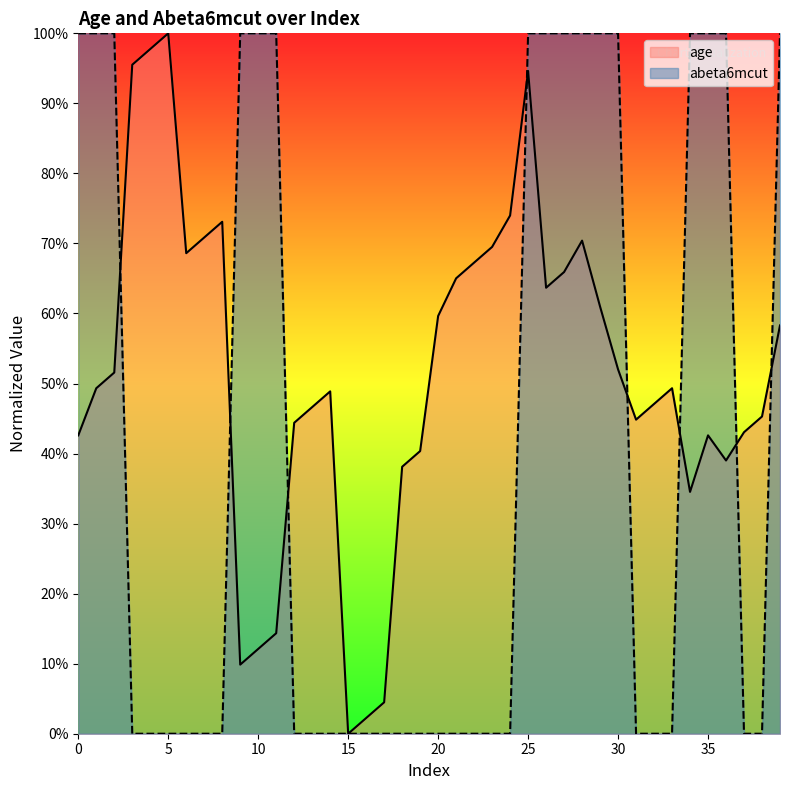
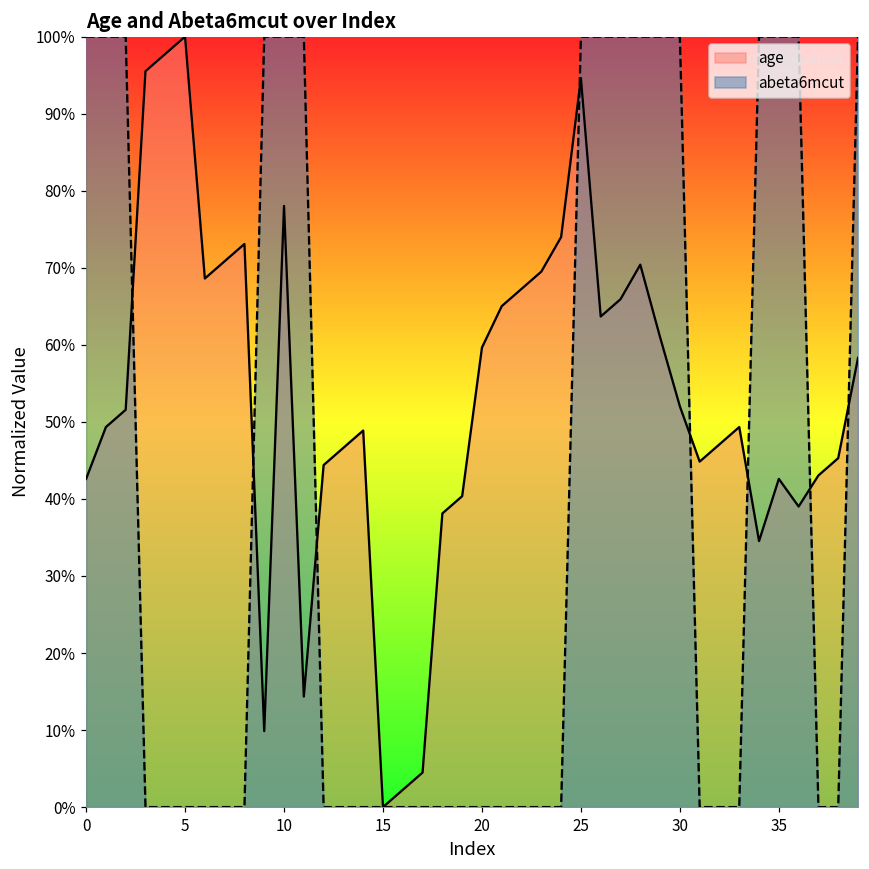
  {
    "age": {
      "0": "43%",
      "5": "100%",
-     "10": "12%",
+     "10": "78%",
      "20": "60%",
      "25": "95%",
      "30": "52%",
      "35": "43%"
    },
    "abeta6mcut": {
      "0": "100%",
      "5": "0%",
      "10": "100%",
      "20": "0%",
      "25": "100%",
      "30": "100%",
      "35": "100%"
    }
  }
